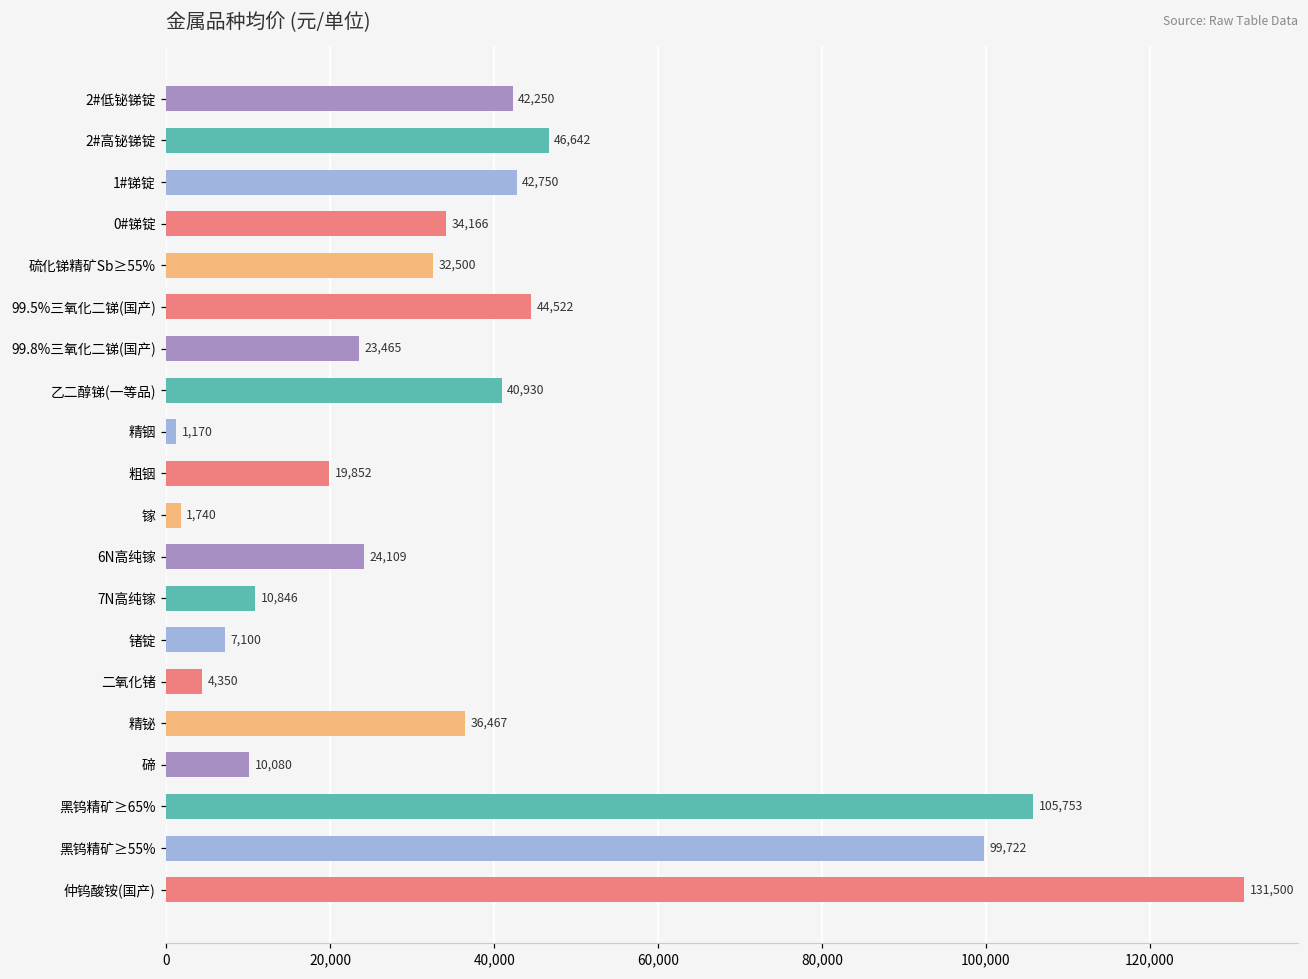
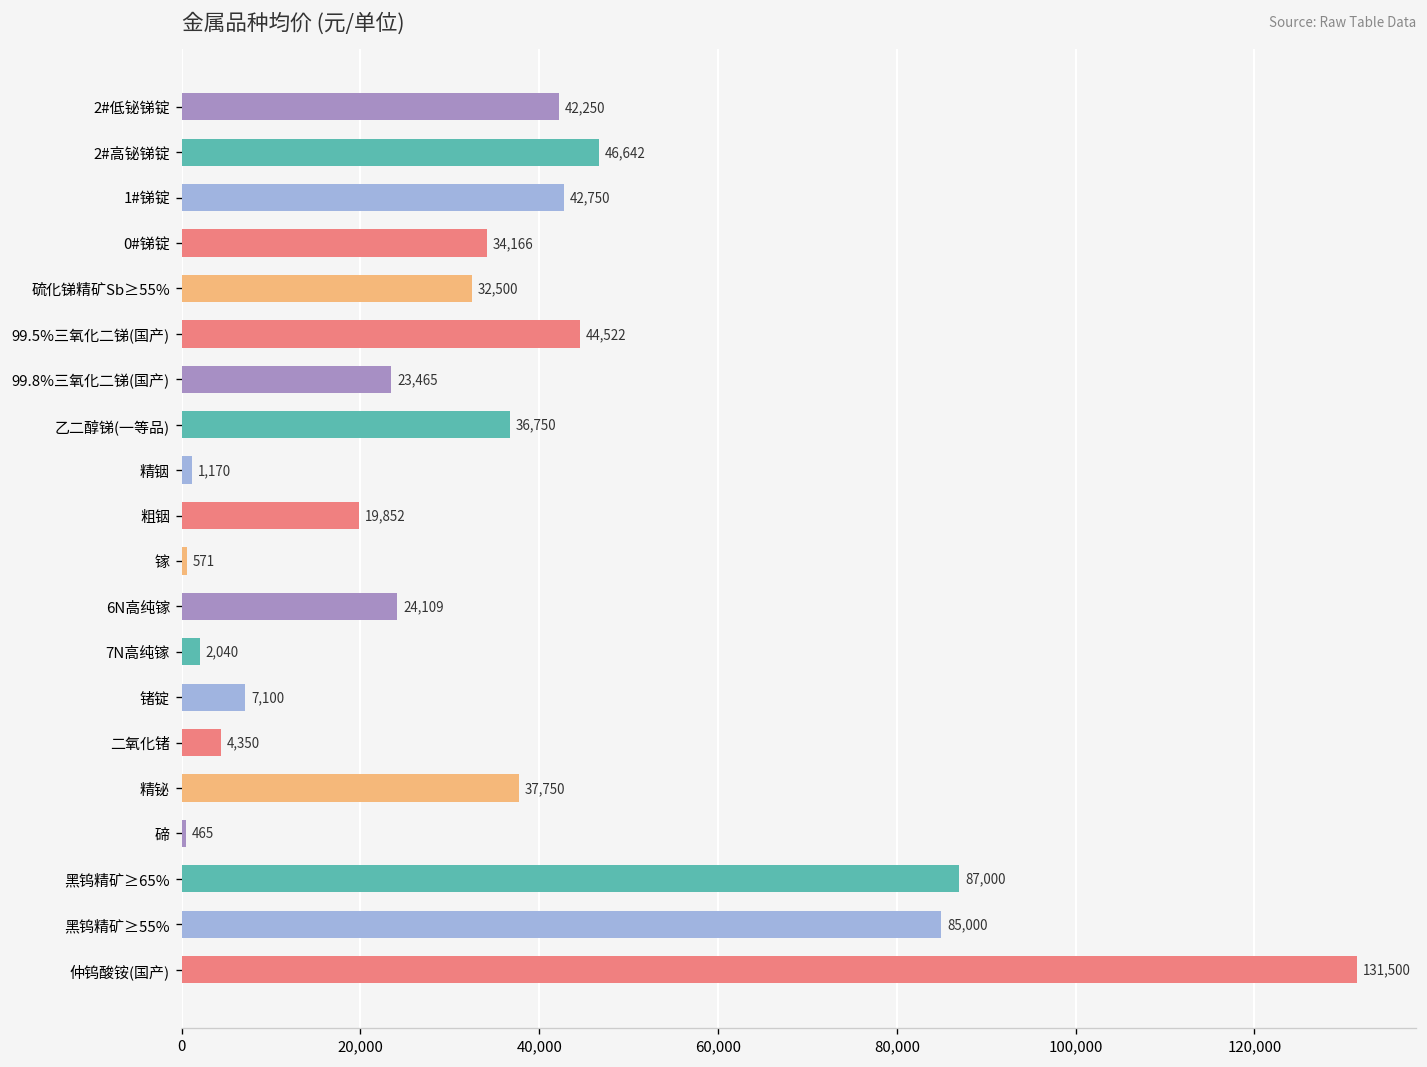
  {
    "2#低铋锑锭": "42,250",
    "2#高铋锑锭": "46,642",
    "1#锑锭": "42,750",
    "0#锑锭": "34,166",
    "硫化锑精矿Sb≥55%": "32,500",
    "99.5%三氧化二锑(国产)": "44,522",
    "99.8%三氧化二锑(国产)": "23,465",
-   "乙二醇锑(一等品)": "40,930",
+   "乙二醇锑(一等品)": "36,750",
    "精铟": "1,170",
    "粗铟": "19,852",
-   "镓": "1,740",
+   "镓": "571",
    "6N高纯镓": "24,109",
-   "7N高纯镓": "10,846",
+   "7N高纯镓": "2,040",
    "锗锭": "7,100",
    "二氧化锗": "4,350",
-   "精铋": "36,467",
-   "碲": "10,080",
-   "黑钨精矿≥65%": "105,753",
-   "黑钨精矿≥55%": "99,722",
+   "精铋": "37,750",
+   "碲": "465",
+   "黑钨精矿≥65%": "87,000",
+   "黑钨精矿≥55%": "85,000",
    "仲钨酸铵(国产)": "131,500"
  }
